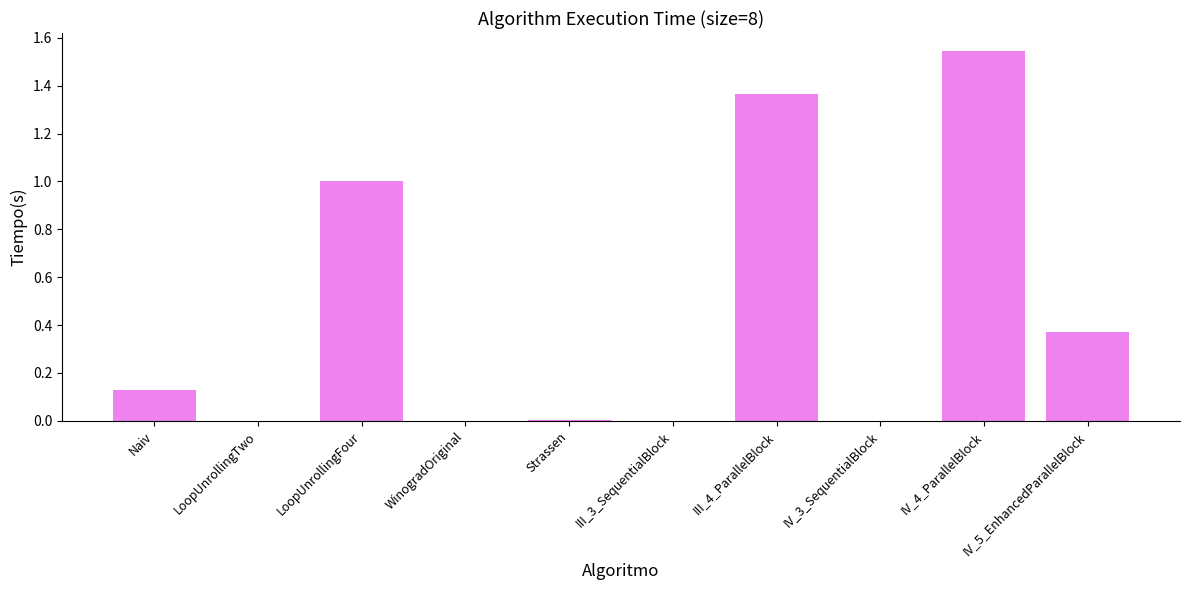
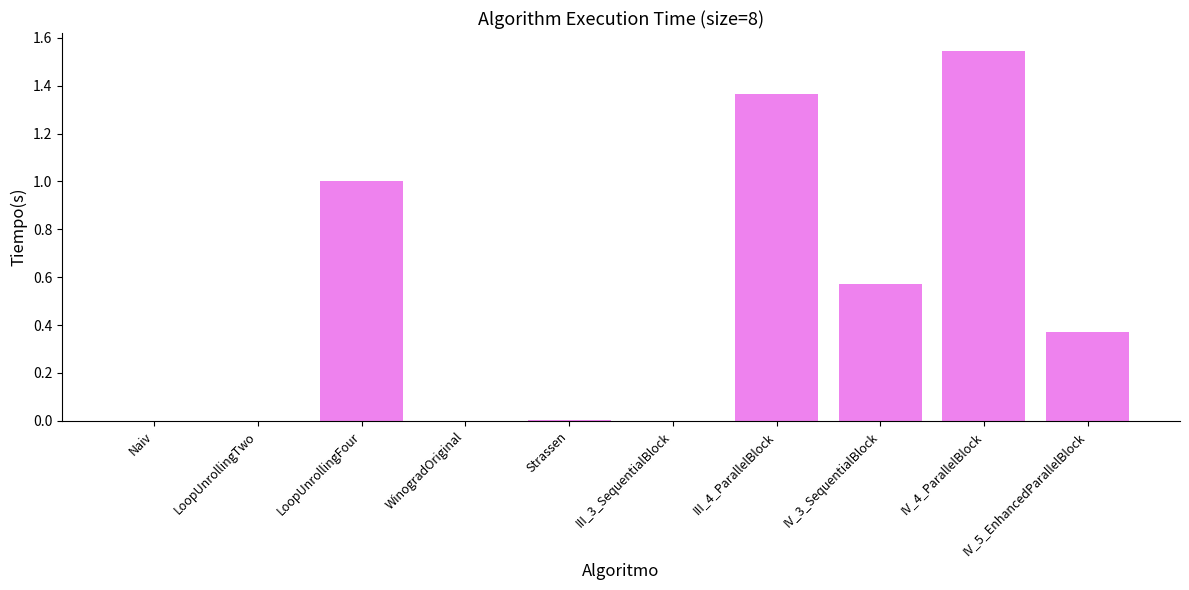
  {
-   "Naiv": 0.13,
+   "Naiv": 0.00,
    "LoopUnrollingFour": 1.00,
    "III_4_ParallelBlock": 1.37,
-   "IV_3_SequentialBlock": 0.00,
+   "IV_3_SequentialBlock": 0.57,
    "IV_4_ParallelBlock": 1.54,
    "IV_5_EnhancedParallelBlock": 0.37
  }
